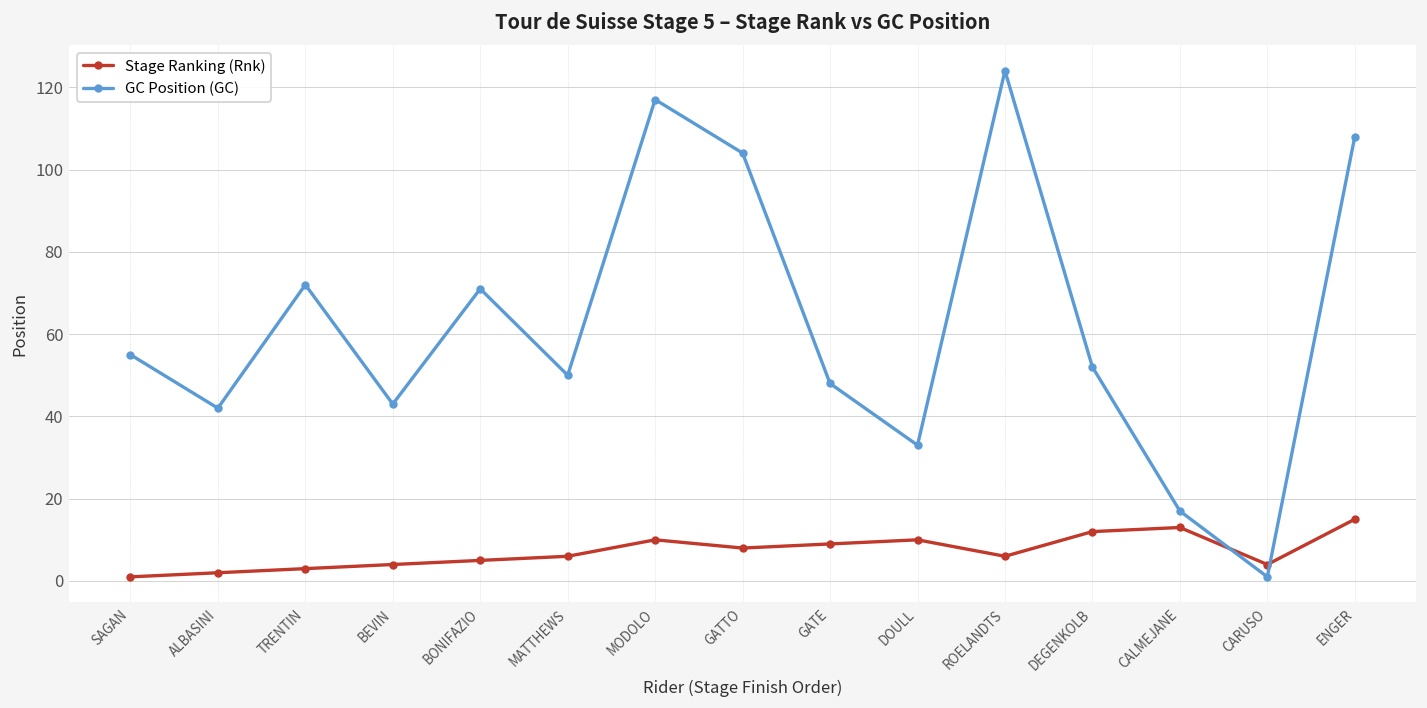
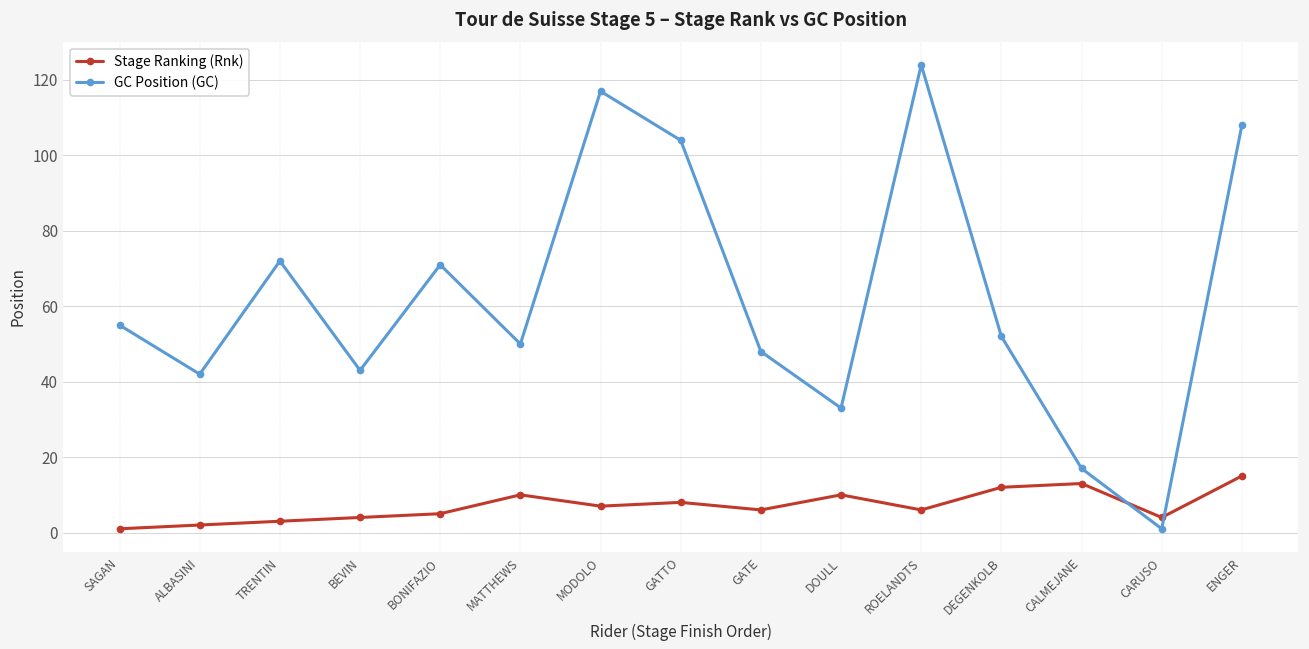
  {
    "Stage Ranking (Rnk)": {
      "SAGAN": 1,
      "ALBASINI": 2,
      "TRENTIN": 3,
      "BEVIN": 4,
      "BONIFAZIO": 5,
-     "MATTHEWS": 6,
-     "MODOLO": 10,
+     "MATTHEWS": 10,
+     "MODOLO": 7,
      "GATTO": 8,
-     "GATE": 9,
+     "GATE": 6,
      "DOULL": 10,
      "ROELANDTS": 6,
      "DEGENKOLB": 12,
      "CALMEJANE": 13,
      "CARUSO": 4,
      "ENGER": 15
    },
    "GC Position (GC)": {
      "SAGAN": 55,
      "ALBASINI": 42,
      "TRENTIN": 72,
      "BEVIN": 43,
      "BONIFAZIO": 71,
      "MATTHEWS": 50,
      "MODOLO": 117,
      "GATTO": 104,
      "GATE": 48,
      "DOULL": 33,
      "ROELANDTS": 124,
      "DEGENKOLB": 52,
      "CALMEJANE": 17,
      "CARUSO": 1,
      "ENGER": 108
    }
  }
